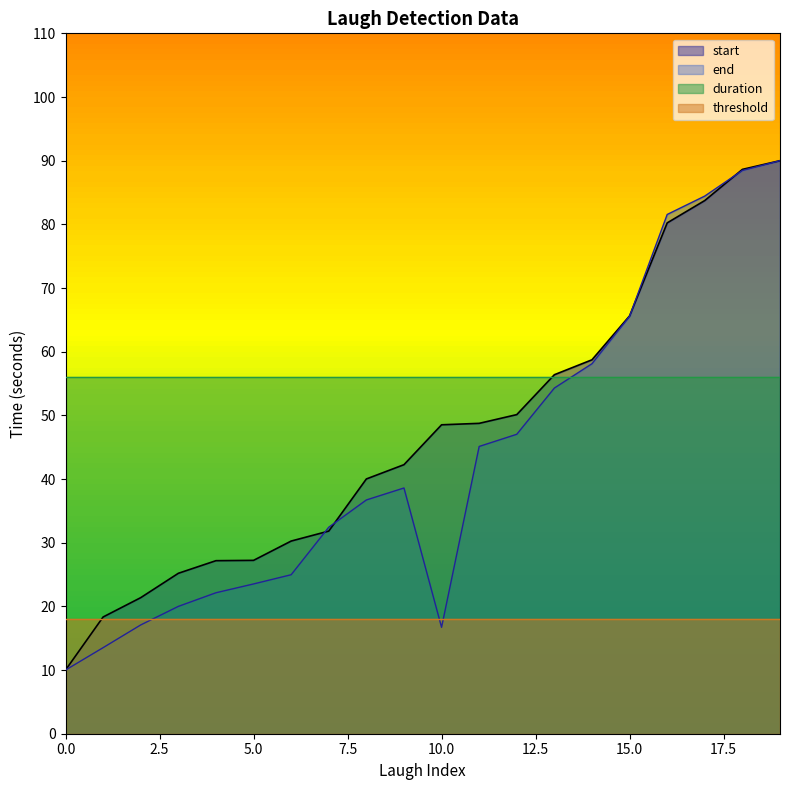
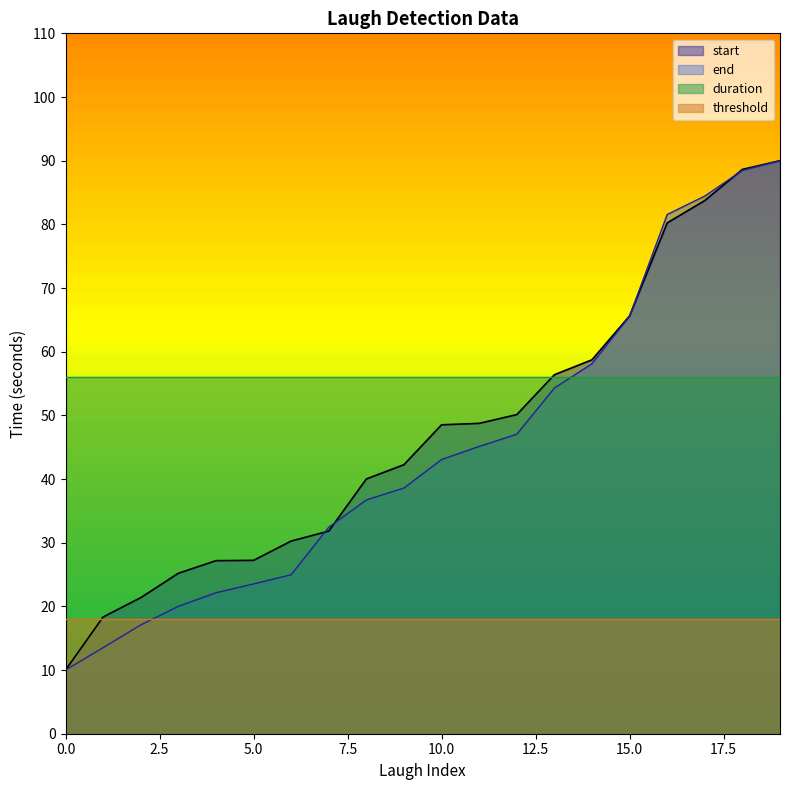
  {
    "start": {
      "5.0": 27,
      "10.0": 49
    },
    "end": {
      "5.0": 24,
-     "10.0": 17
+     "10.0": 43
    },
    "duration": {
      "0.0": 56,
      "5.0": 56,
      "10.0": 56,
      "15.0": 56
    },
    "threshold": {
      "0.0": 18,
      "5.0": 18,
      "10.0": 18,
      "15.0": 18
    }
  }
